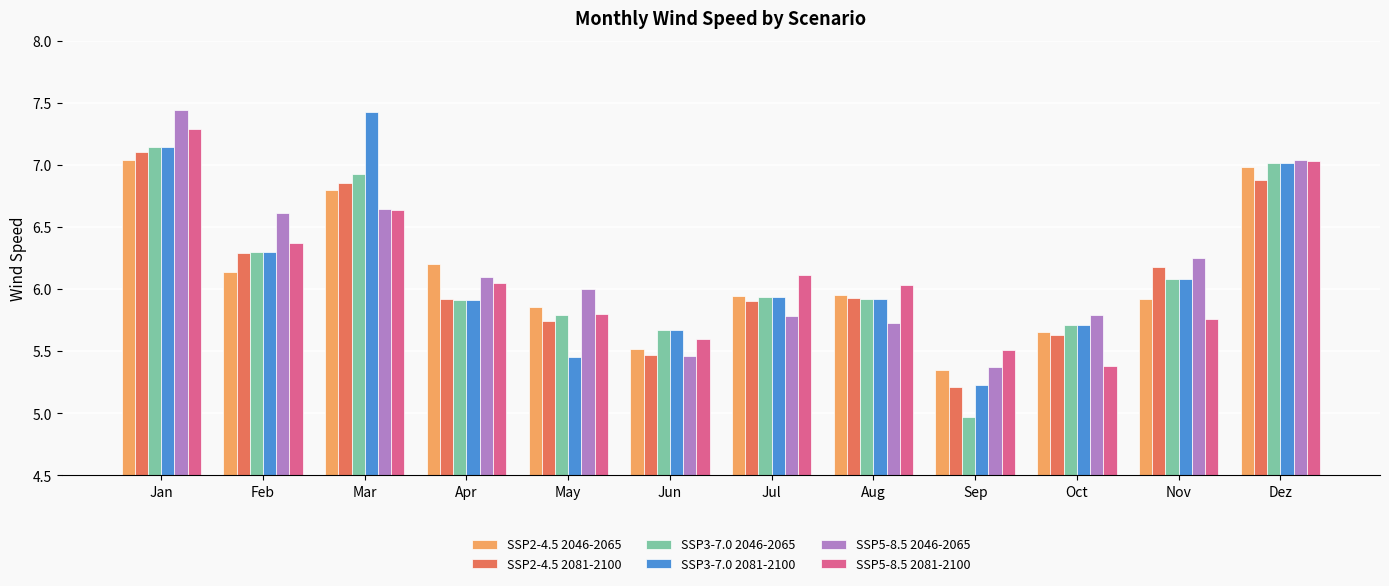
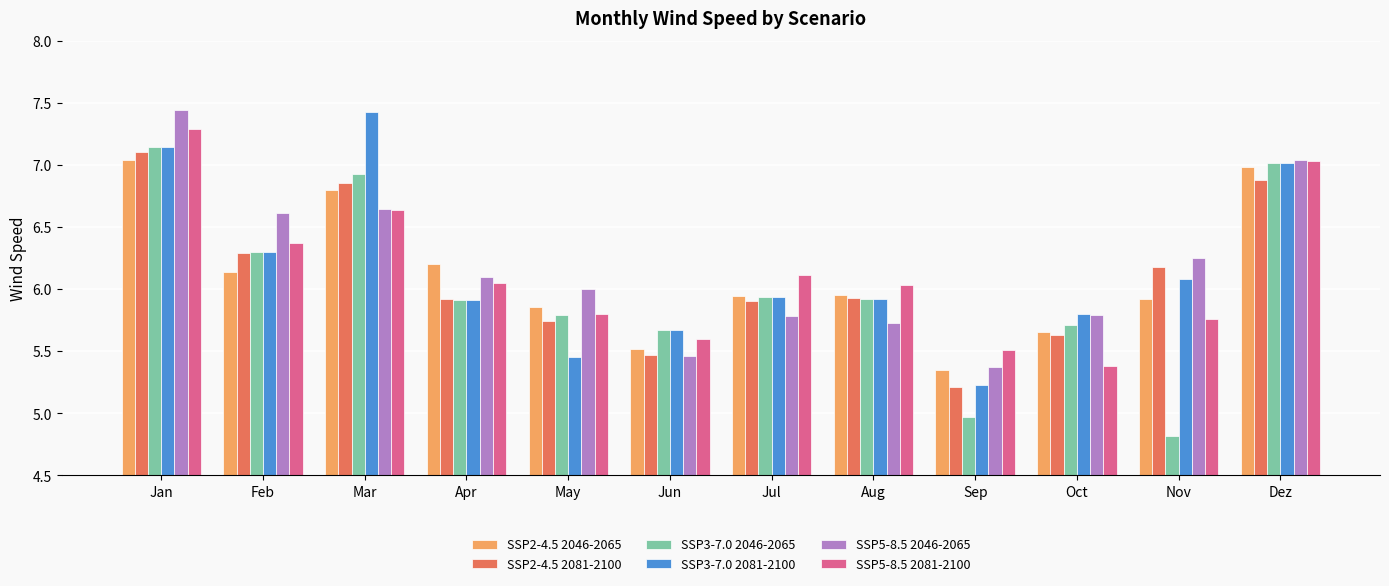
  {
    "SSP3-7.0 2046-2065": {
      "Jan": 7.15,
      "Feb": 6.30,
      "Mar": 6.93,
      "Apr": 5.91,
      "May": 5.79,
      "Jun": 5.67,
      "Jul": 5.93,
      "Aug": 5.92,
      "Sep": 4.97,
      "Oct": 5.71,
-     "Nov": 6.08,
+     "Nov": 4.82,
      "Dez": 7.02
    },
    "SSP3-7.0 2081-2100": {
      "Jan": 7.15,
      "Feb": 6.30,
      "Mar": 7.43,
      "Apr": 5.91,
      "May": 5.45,
      "Jun": 5.67,
      "Jul": 5.93,
      "Aug": 5.92,
      "Sep": 5.23,
-     "Oct": 5.71,
+     "Oct": 5.80,
      "Nov": 6.08,
      "Dez": 7.02
    },
    "SSP5-8.5 2046-2065": {
      "Jan": 7.44,
      "Feb": 6.61,
      "Mar": 6.64,
      "Apr": 6.10,
      "May": 6.00,
      "Jun": 5.46,
      "Jul": 5.78,
      "Aug": 5.73,
      "Sep": 5.37,
      "Oct": 5.79,
      "Nov": 6.25,
      "Dez": 7.04
    }
  }
